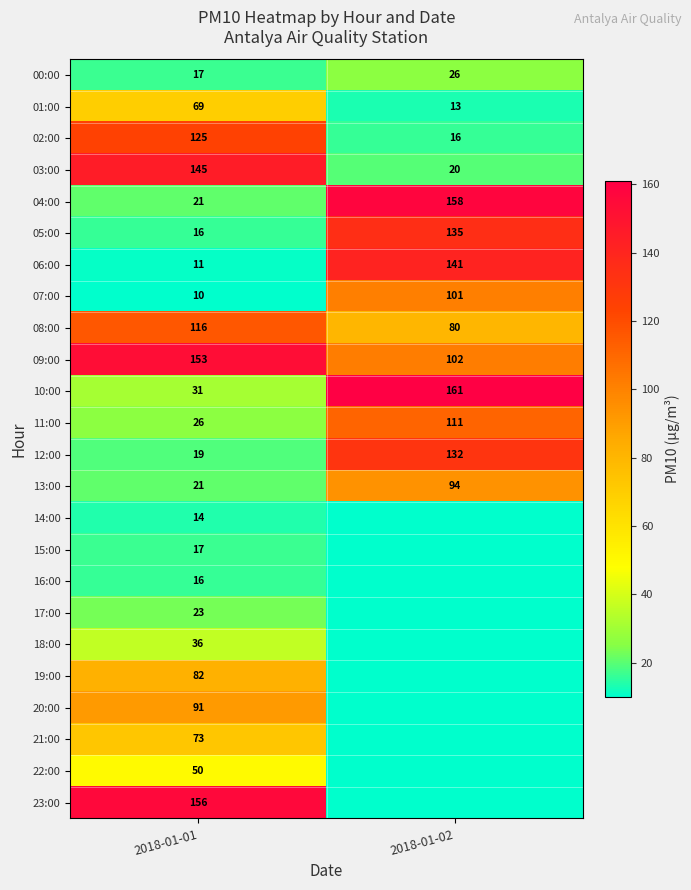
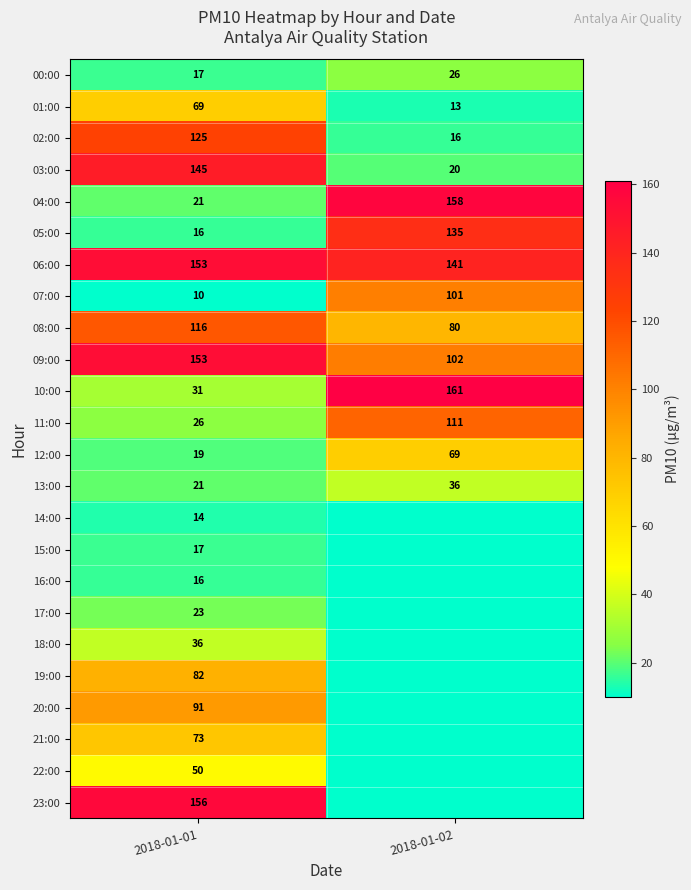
  {
    "00:00": {
      "2018-01-01": 17,
      "2018-01-02": 26
    },
    "01:00": {
      "2018-01-01": 69,
      "2018-01-02": 13
    },
    "02:00": {
      "2018-01-01": 125,
      "2018-01-02": 16
    },
    "03:00": {
      "2018-01-01": 145,
      "2018-01-02": 20
    },
    "04:00": {
      "2018-01-01": 21,
      "2018-01-02": 158
    },
    "05:00": {
      "2018-01-01": 16,
      "2018-01-02": 135
    },
    "06:00": {
-     "2018-01-01": 11,
+     "2018-01-01": 153,
      "2018-01-02": 141
    },
    "07:00": {
      "2018-01-01": 10,
      "2018-01-02": 101
    },
    "08:00": {
      "2018-01-01": 116,
      "2018-01-02": 80
    },
    "09:00": {
      "2018-01-01": 153,
      "2018-01-02": 102
    },
    "10:00": {
      "2018-01-01": 31,
      "2018-01-02": 161
    },
    "11:00": {
      "2018-01-01": 26,
      "2018-01-02": 111
    },
    "12:00": {
      "2018-01-01": 19,
-     "2018-01-02": 132
+     "2018-01-02": 69
    },
    "13:00": {
      "2018-01-01": 21,
-     "2018-01-02": 94
+     "2018-01-02": 36
    },
    "14:00": {
      "2018-01-01": 14
    },
    "15:00": {
      "2018-01-01": 17
    },
    "16:00": {
      "2018-01-01": 16
    },
    "17:00": {
      "2018-01-01": 23
    },
    "18:00": {
      "2018-01-01": 36
    },
    "19:00": {
      "2018-01-01": 82
    },
    "20:00": {
      "2018-01-01": 91
    },
    "21:00": {
      "2018-01-01": 73
    },
    "22:00": {
      "2018-01-01": 50
    },
    "23:00": {
      "2018-01-01": 156
    }
  }
